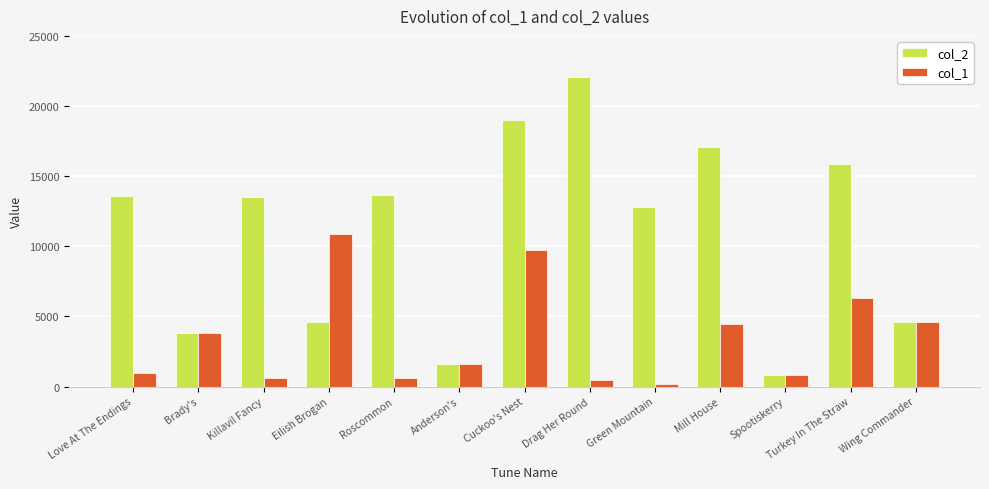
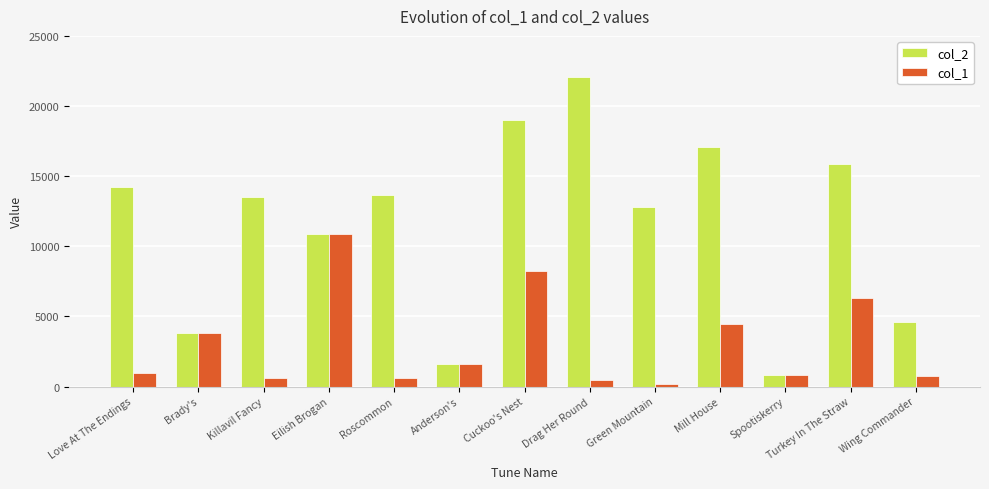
  {
    "col_2": {
-     "Love At The Endings": 13600,
+     "Love At The Endings": 14200,
      "Brady's": 3900,
      "Killavil Fancy": 13500,
-     "Eilish Brogan": 4600,
+     "Eilish Brogan": 10800,
      "Roscommon": 13700,
      "Anderson's": 1600,
      "Cuckoo's Nest": 19000,
      "Drag Her Round": 22000,
      "Green Mountain": 12800,
      "Mill House": 17100,
      "Spootiskerry": 900,
      "Turkey In The Straw": 15900,
      "Wing Commander": 4600
    },
    "col_1": {
      "Love At The Endings": 1000,
      "Brady's": 3900,
      "Killavil Fancy": 600,
      "Eilish Brogan": 10800,
      "Roscommon": 600,
      "Anderson's": 1600,
-     "Cuckoo's Nest": 9700,
+     "Cuckoo's Nest": 8200,
      "Drag Her Round": 500,
      "Mill House": 4500,
      "Spootiskerry": 900,
      "Turkey In The Straw": 6300,
-     "Wing Commander": 4600
+     "Wing Commander": 800
    }
  }
